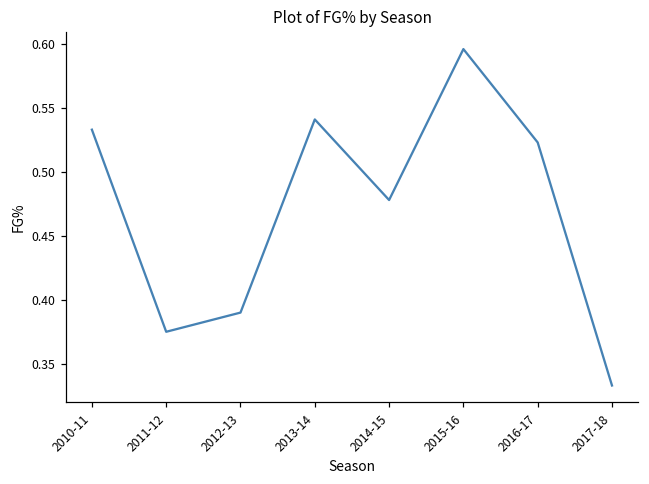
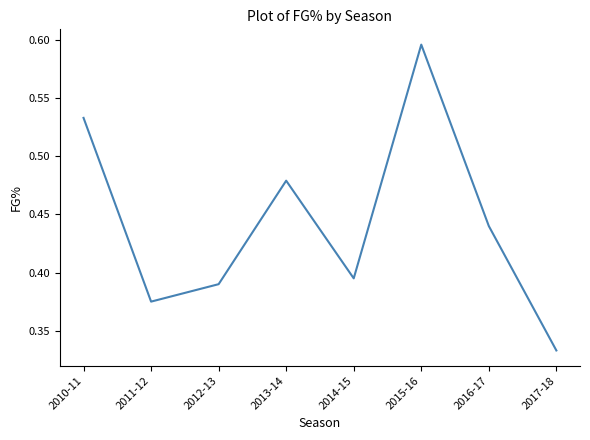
  {
    "2010-11": 0.533,
    "2011-12": 0.375,
    "2012-13": 0.390,
-   "2013-14": 0.541,
-   "2014-15": 0.478,
+   "2013-14": 0.479,
+   "2014-15": 0.395,
    "2015-16": 0.596,
-   "2016-17": 0.523,
+   "2016-17": 0.440,
    "2017-18": 0.333
  }
